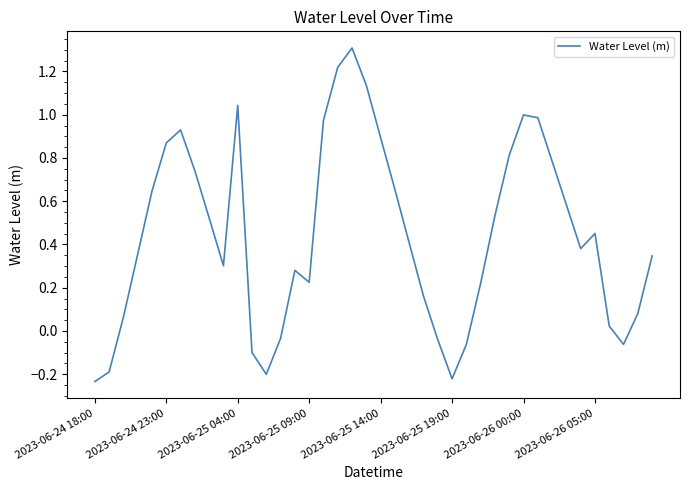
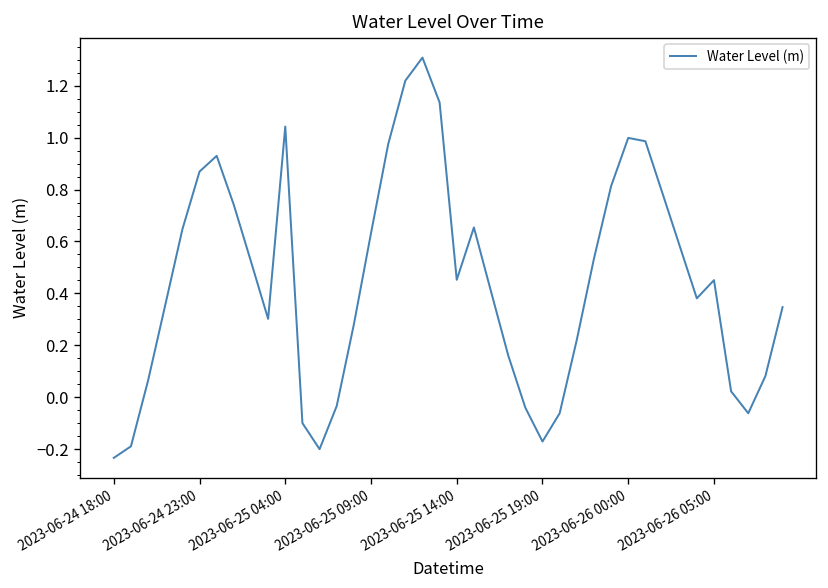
  {
    "2023-06-24 18:00": -0.23,
    "2023-06-24 23:00": 0.87,
    "2023-06-25 04:00": 1.04,
-   "2023-06-25 09:00": 0.23,
-   "2023-06-25 14:00": 0.89,
-   "2023-06-25 19:00": -0.22,
+   "2023-06-25 09:00": 0.63,
+   "2023-06-25 14:00": 0.45,
+   "2023-06-25 19:00": -0.17,
    "2023-06-26 00:00": 1.00,
    "2023-06-26 05:00": 0.45
  }
